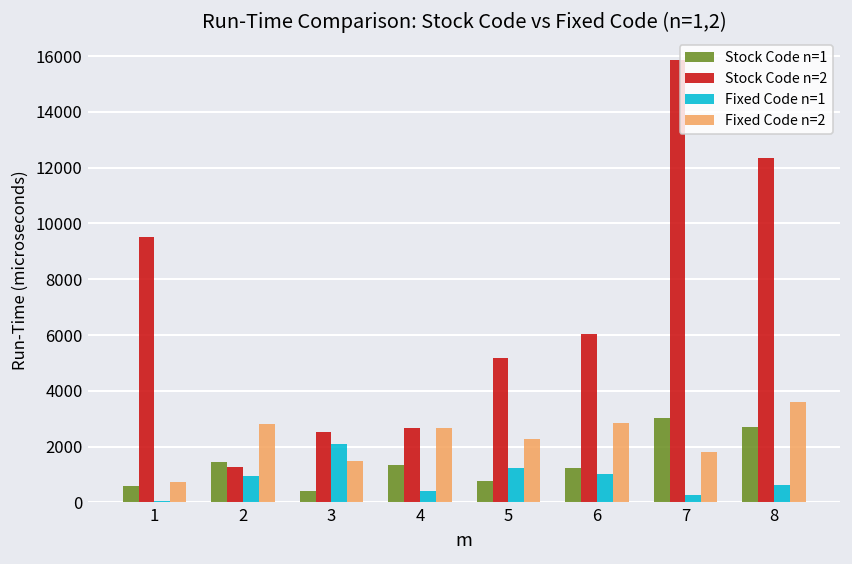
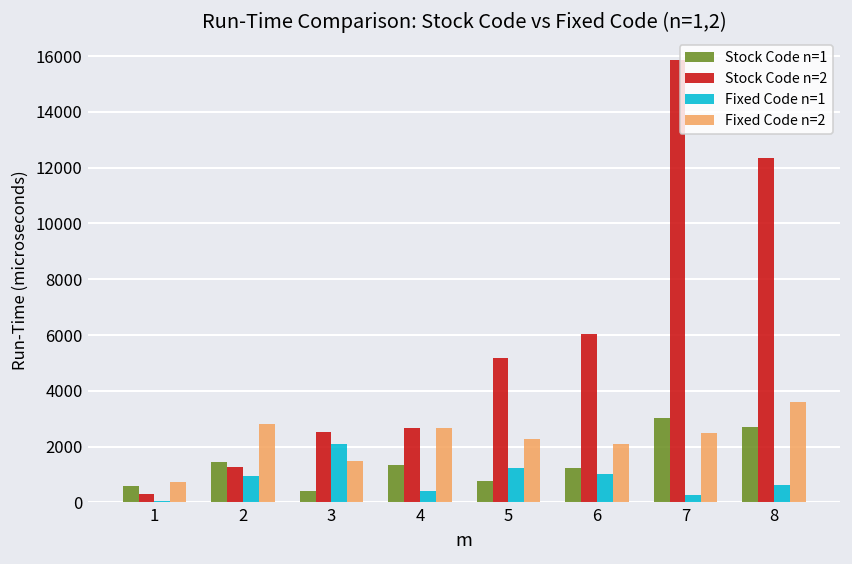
  {
    "Stock Code n=1": {
      "1": 600,
      "2": 1400,
      "3": 400,
      "4": 1300,
      "5": 800,
      "6": 1200,
      "7": 3000,
      "8": 2700
    },
    "Stock Code n=2": {
-     "1": 9500,
+     "1": 300,
      "2": 1300,
      "3": 2500,
      "4": 2600,
      "5": 5200,
      "6": 6000,
      "7": 15900,
      "8": 12400
    },
    "Fixed Code n=1": {
      "2": 1000,
      "3": 2100,
      "4": 400,
      "5": 1200,
      "6": 1000,
      "7": 300,
      "8": 600
    },
    "Fixed Code n=2": {
      "1": 700,
      "2": 2800,
      "3": 1500,
      "4": 2700,
      "5": 2300,
-     "6": 2800,
-     "7": 1800,
+     "6": 2100,
+     "7": 2500,
      "8": 3600
    }
  }
